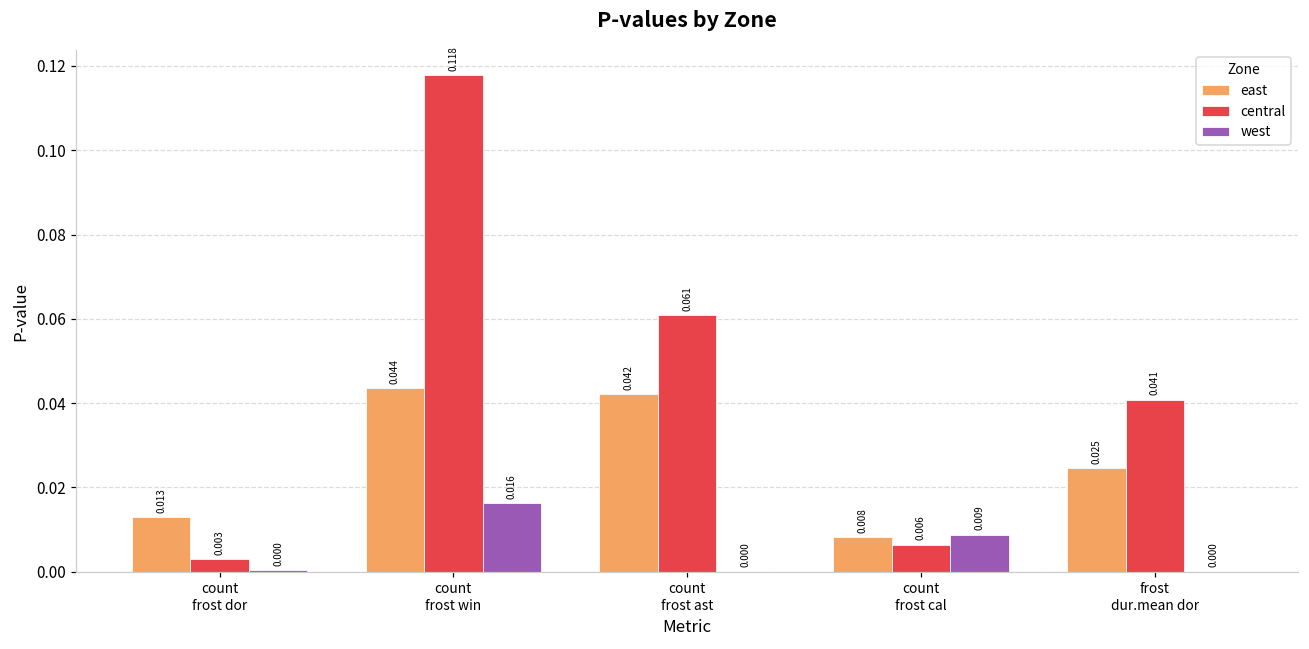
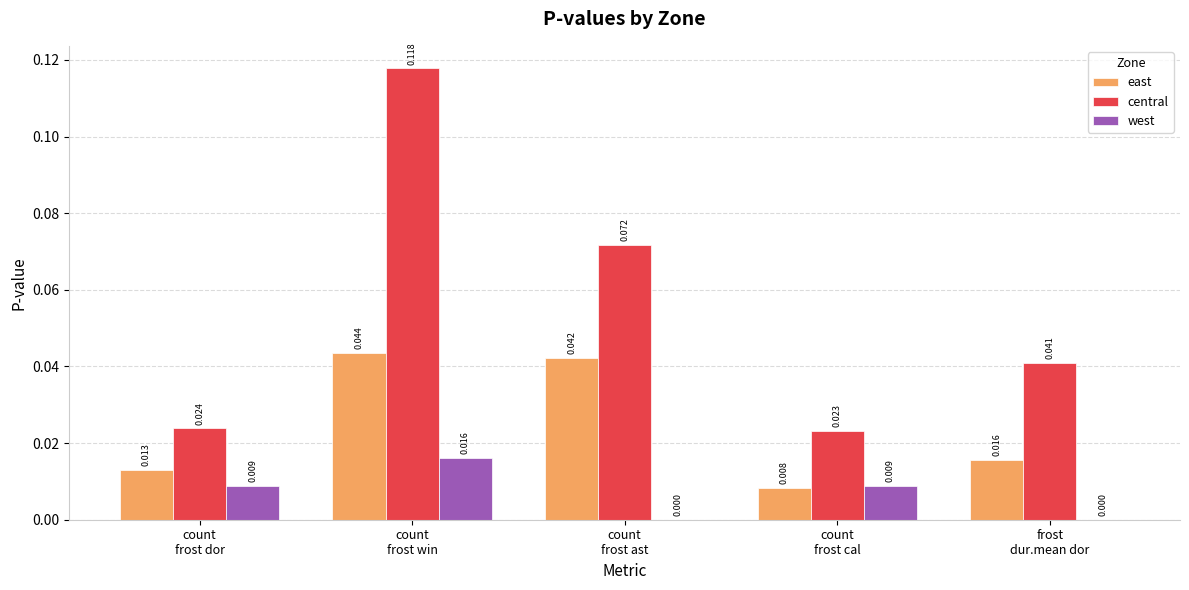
  {
    "east": {
      "count frost dor": 0.013,
      "count frost win": 0.044,
      "count frost ast": 0.042,
      "count frost cal": 0.008,
-     "frost dur.mean dor": 0.025
+     "frost dur.mean dor": 0.016
    },
    "central": {
-     "count frost dor": 0.003,
+     "count frost dor": 0.024,
      "count frost win": 0.118,
-     "count frost ast": 0.061,
-     "count frost cal": 0.006,
+     "count frost ast": 0.072,
+     "count frost cal": 0.023,
      "frost dur.mean dor": 0.041
    },
    "west": {
-     "count frost dor": 0.000,
+     "count frost dor": 0.009,
      "count frost win": 0.016,
      "count frost ast": 0.000,
      "count frost cal": 0.009,
      "frost dur.mean dor": 0.000
    }
  }
